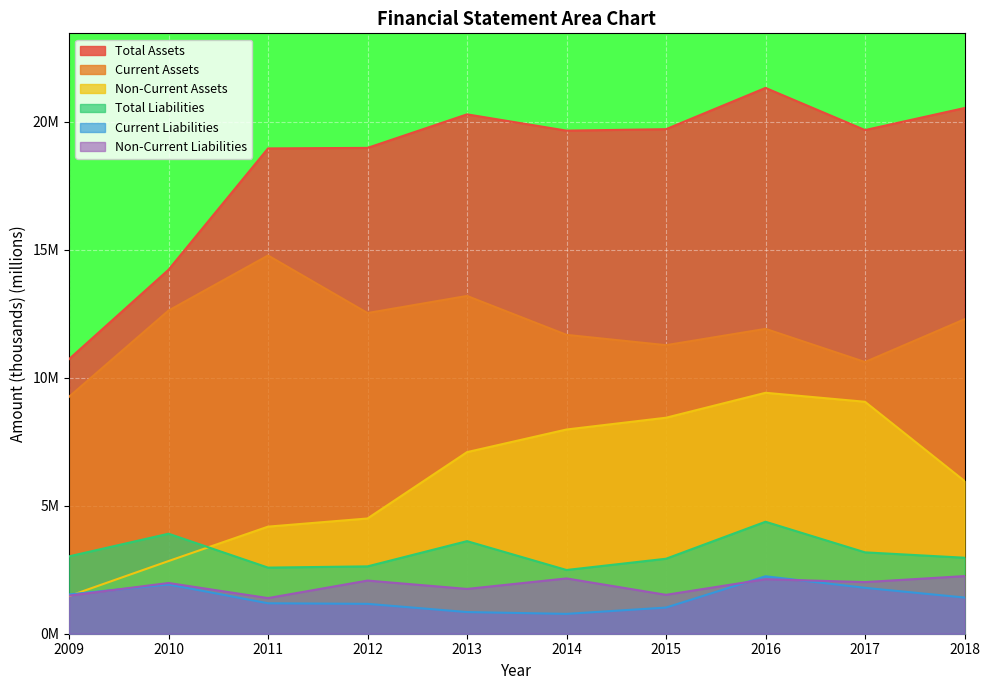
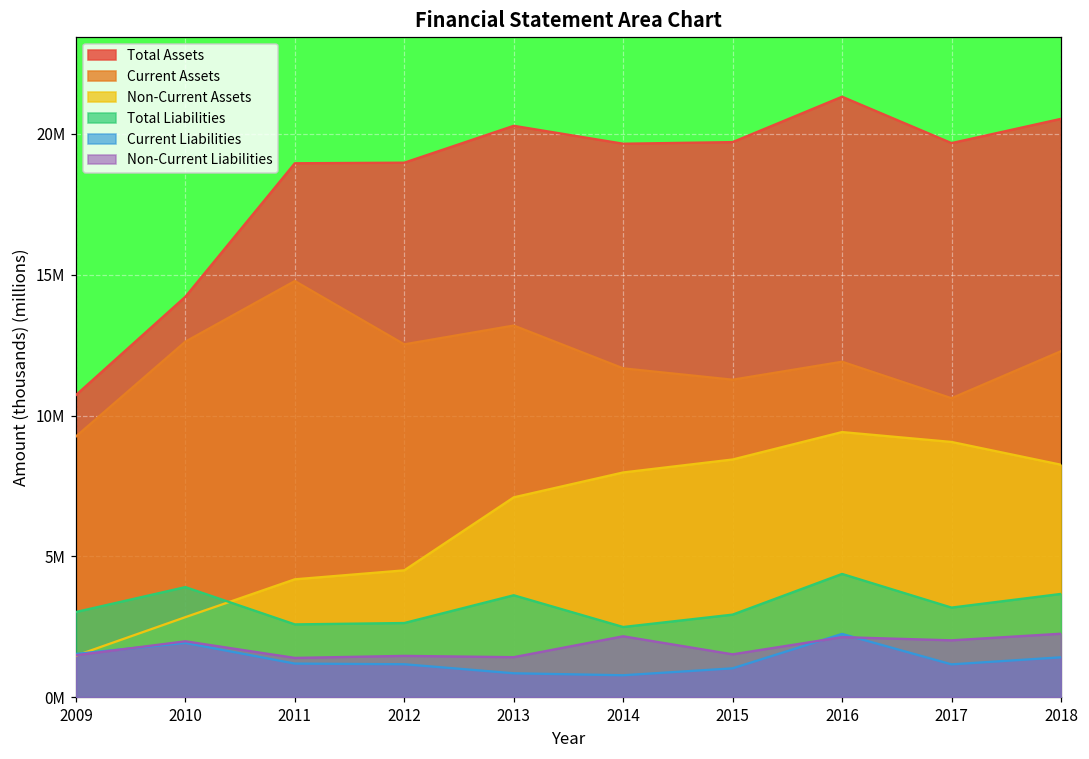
  {
    "Non-Current Assets": {
      "2010": 2800000,
      "2011": 4200000,
      "2012": 4500000,
      "2013": 7100000,
      "2014": 8000000,
      "2015": 8400000,
      "2016": 9400000,
      "2017": 9100000,
-     "2018": 6000000
+     "2018": 8300000
    },
    "Total Liabilities": {
      "2009": 3000000,
      "2010": 3900000,
      "2011": 2600000,
      "2012": 2600000,
      "2013": 3600000,
      "2014": 2500000,
      "2015": 2900000,
      "2016": 4400000,
      "2017": 3200000,
-     "2018": 3000000
+     "2018": 3700000
    },
    "Current Liabilities": {
      "2011": 1200000,
      "2012": 1200000,
      "2013": 800000,
      "2014": 800000,
      "2015": 1000000,
      "2016": 2200000,
-     "2017": 1800000,
+     "2017": 1200000,
      "2018": 1400000
    },
    "Non-Current Liabilities": {
      "2011": 1400000,
-     "2012": 2100000,
-     "2013": 1700000,
+     "2012": 1500000,
+     "2013": 1400000,
      "2014": 2200000,
      "2015": 1500000,
      "2016": 2100000,
      "2017": 2000000,
      "2018": 2300000
    }
  }
